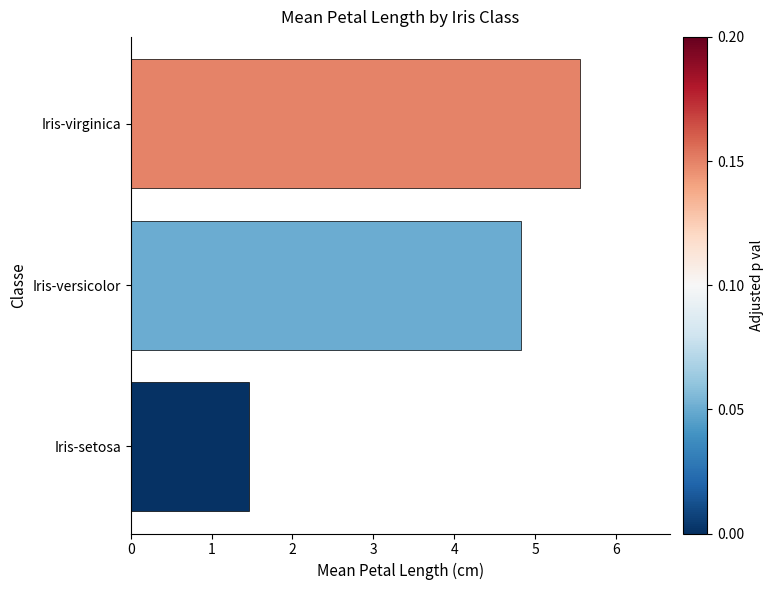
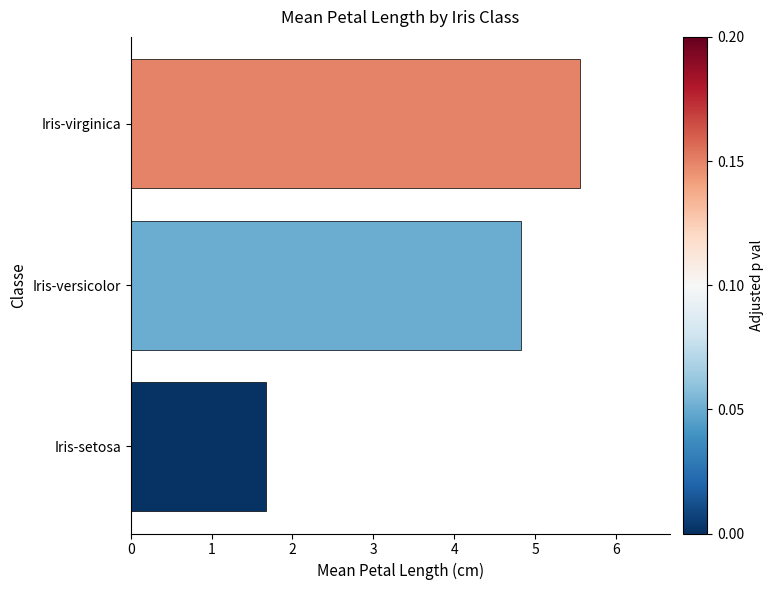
  {
    "Iris-virginica": 5.6,
    "Iris-versicolor": 4.8,
-   "Iris-setosa": 1.5
+   "Iris-setosa": 1.7
  }
